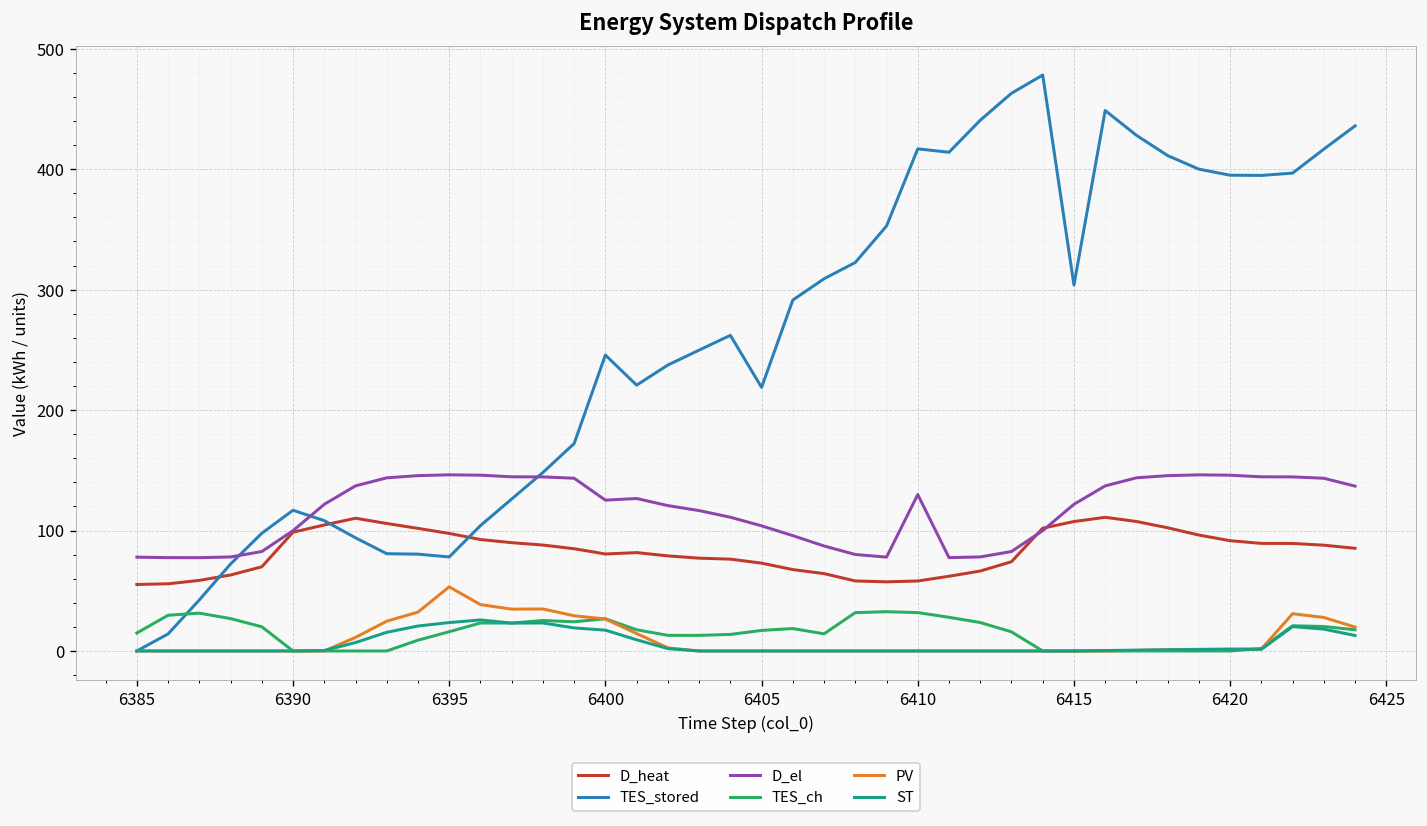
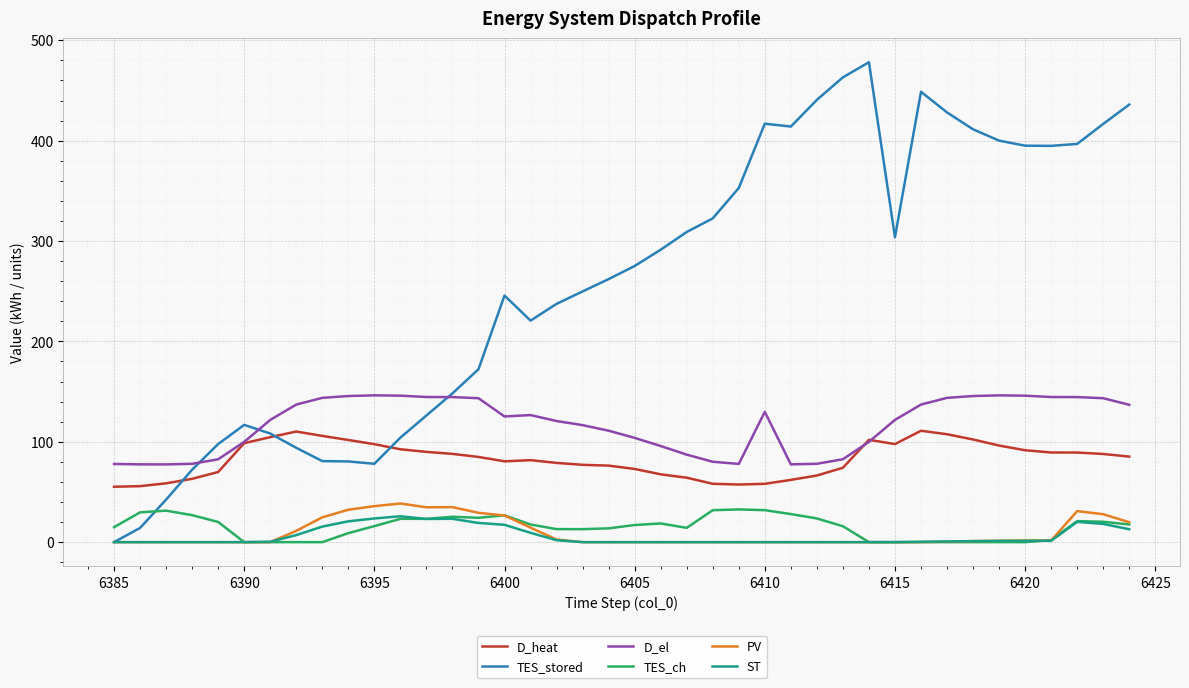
  {
    "D_heat": {
      "6385": 55,
      "6395": 98,
      "6400": 81,
      "6405": 73,
      "6410": 58,
-     "6415": 107,
+     "6415": 98,
      "6420": 92
    },
    "TES_stored": {
      "6390": 117,
      "6395": 78,
      "6400": 246,
-     "6405": 219,
+     "6405": 275,
      "6410": 417,
      "6415": 304,
      "6420": 395
    },
    "D_el": {
      "6385": 78,
      "6395": 146,
      "6400": 125,
      "6405": 104,
      "6410": 130,
      "6415": 122,
      "6420": 146
    },
    "PV": {
-     "6395": 53
+     "6395": 36
    }
  }
